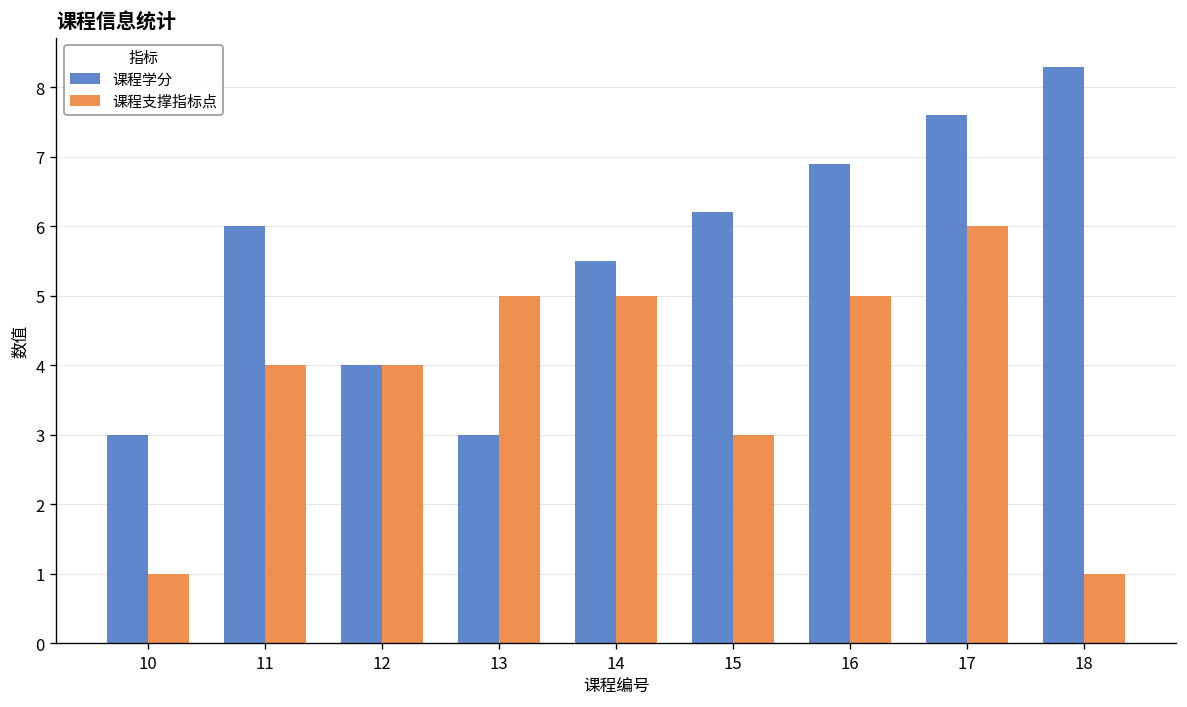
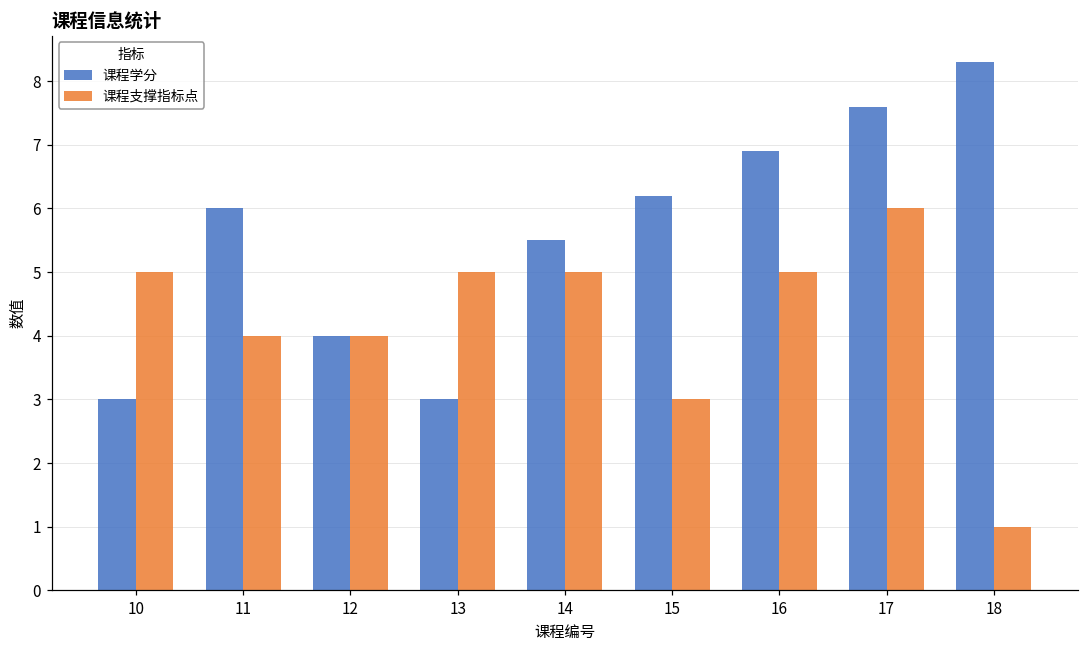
  {
    "课程学分": {
      "10": 3,
      "11": 6,
      "12": 4,
      "13": 3,
      "14": 5.5,
      "15": 6.2,
      "16": 6.9,
      "17": 7.6,
      "18": 8.3
    },
    "课程支撑指标点": {
-     "10": 1,
+     "10": 5,
      "11": 4,
      "12": 4,
      "13": 5,
      "14": 5,
      "15": 3,
      "16": 5,
      "17": 6,
      "18": 1
    }
  }
